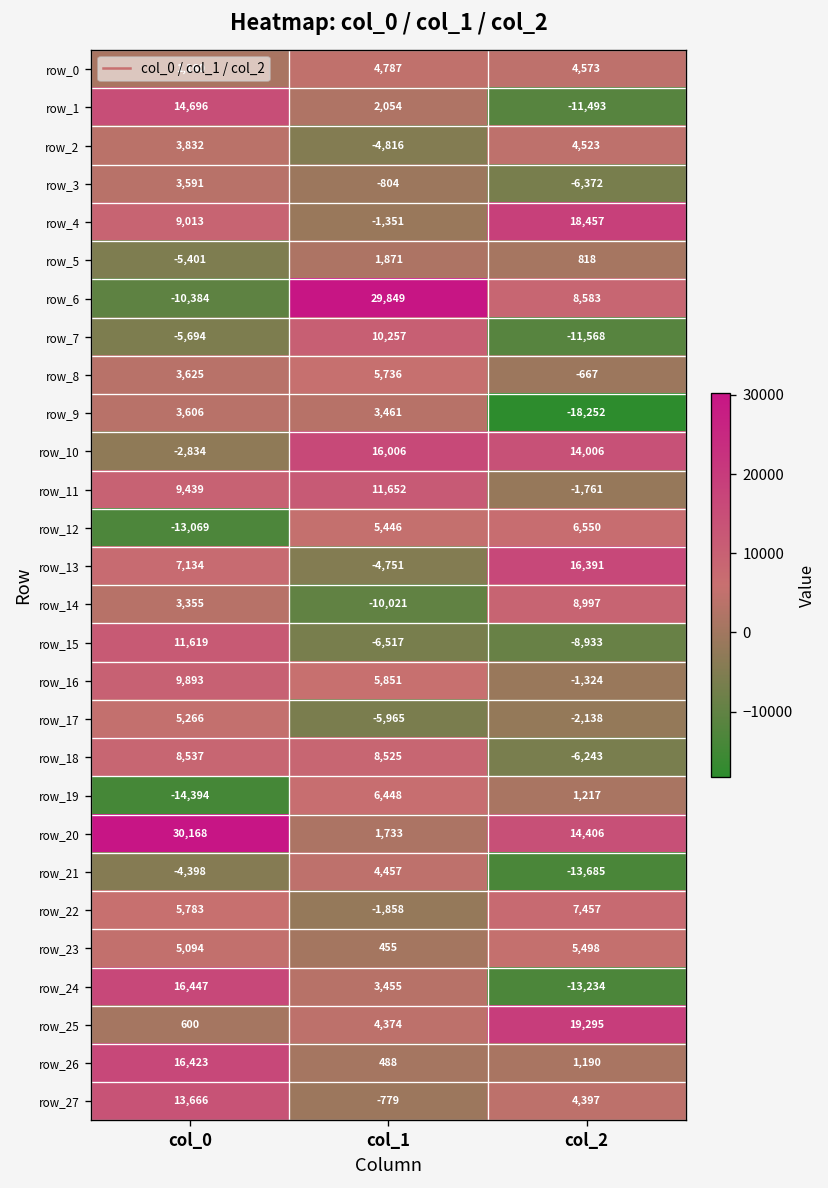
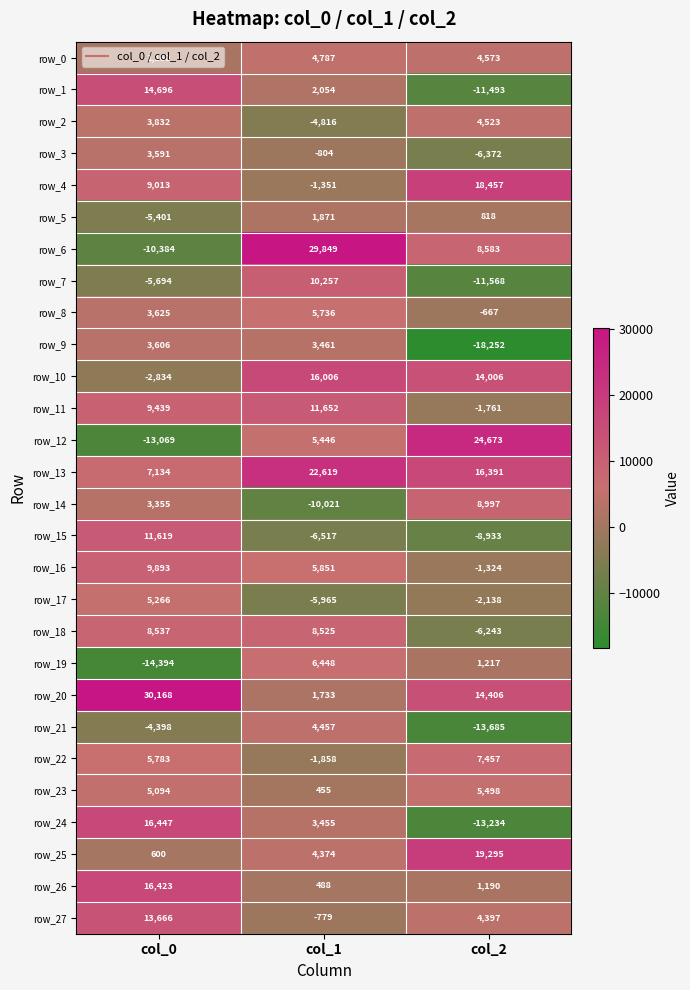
  {
    "row_0": {
      "col_1": "4,787",
      "col_2": "4,573"
    },
    "row_1": {
      "col_0": "14,696",
      "col_1": "2,054",
      "col_2": "-11,493"
    },
    "row_2": {
      "col_0": "3,832",
      "col_1": "-4,816",
      "col_2": "4,523"
    },
    "row_3": {
      "col_0": "3,591",
      "col_1": "-804",
      "col_2": "-6,372"
    },
    "row_4": {
      "col_0": "9,013",
      "col_1": "-1,351",
      "col_2": "18,457"
    },
    "row_5": {
      "col_0": "-5,401",
      "col_1": "1,871",
      "col_2": "818"
    },
    "row_6": {
      "col_0": "-10,384",
      "col_1": "29,849",
      "col_2": "8,583"
    },
    "row_7": {
      "col_0": "-5,694",
      "col_1": "10,257",
      "col_2": "-11,568"
    },
    "row_8": {
      "col_0": "3,625",
      "col_1": "5,736",
      "col_2": "-667"
    },
    "row_9": {
      "col_0": "3,606",
      "col_1": "3,461",
      "col_2": "-18,252"
    },
    "row_10": {
      "col_0": "-2,834",
      "col_1": "16,006",
      "col_2": "14,006"
    },
    "row_11": {
      "col_0": "9,439",
      "col_1": "11,652",
      "col_2": "-1,761"
    },
    "row_12": {
      "col_0": "-13,069",
      "col_1": "5,446",
-     "col_2": "6,550"
+     "col_2": "24,673"
    },
    "row_13": {
      "col_0": "7,134",
-     "col_1": "-4,751",
+     "col_1": "22,619",
      "col_2": "16,391"
    },
    "row_14": {
      "col_0": "3,355",
      "col_1": "-10,021",
      "col_2": "8,997"
    },
    "row_15": {
      "col_0": "11,619",
      "col_1": "-6,517",
      "col_2": "-8,933"
    },
    "row_16": {
      "col_0": "9,893",
      "col_1": "5,851",
      "col_2": "-1,324"
    },
    "row_17": {
      "col_0": "5,266",
      "col_1": "-5,965",
      "col_2": "-2,138"
    },
    "row_18": {
      "col_0": "8,537",
      "col_1": "8,525",
      "col_2": "-6,243"
    },
    "row_19": {
      "col_0": "-14,394",
      "col_1": "6,448",
      "col_2": "1,217"
    },
    "row_20": {
      "col_0": "30,168",
      "col_1": "1,733",
      "col_2": "14,406"
    },
    "row_21": {
      "col_0": "-4,398",
      "col_1": "4,457",
      "col_2": "-13,685"
    },
    "row_22": {
      "col_0": "5,783",
      "col_1": "-1,858",
      "col_2": "7,457"
    },
    "row_23": {
      "col_0": "5,094",
      "col_1": "455",
      "col_2": "5,498"
    },
    "row_24": {
      "col_0": "16,447",
      "col_1": "3,455",
      "col_2": "-13,234"
    },
    "row_25": {
      "col_0": "600",
      "col_1": "4,374",
      "col_2": "19,295"
    },
    "row_26": {
      "col_0": "16,423",
      "col_1": "488",
      "col_2": "1,190"
    },
    "row_27": {
      "col_0": "13,666",
      "col_1": "-779",
      "col_2": "4,397"
    }
  }
